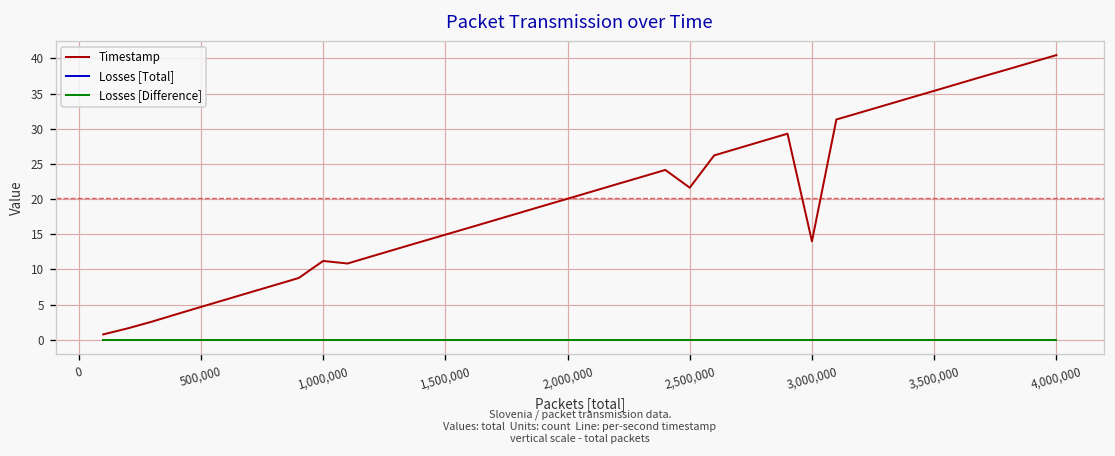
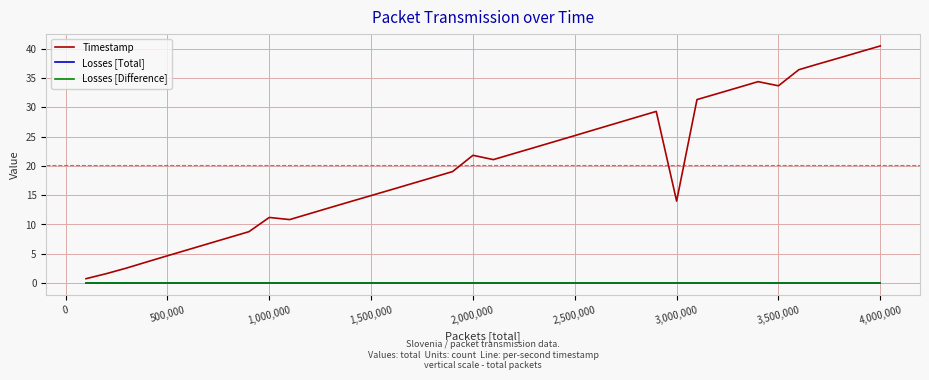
  {
    "Timestamp": {
      "500,000": 5,
      "1,000,000": 11,
      "1,500,000": 15,
-     "2,000,000": 20,
-     "2,500,000": 22,
+     "2,000,000": 22,
+     "2,500,000": 25,
      "3,000,000": 14,
-     "3,500,000": 35,
+     "3,500,000": 34,
      "4,000,000": 40
    },
    "Losses [Difference]": {
      "500,000": 0,
      "1,000,000": 0,
      "1,500,000": 0,
      "2,000,000": 0,
      "2,500,000": 0,
      "3,000,000": 0,
      "3,500,000": 0,
      "4,000,000": 0
    }
  }
